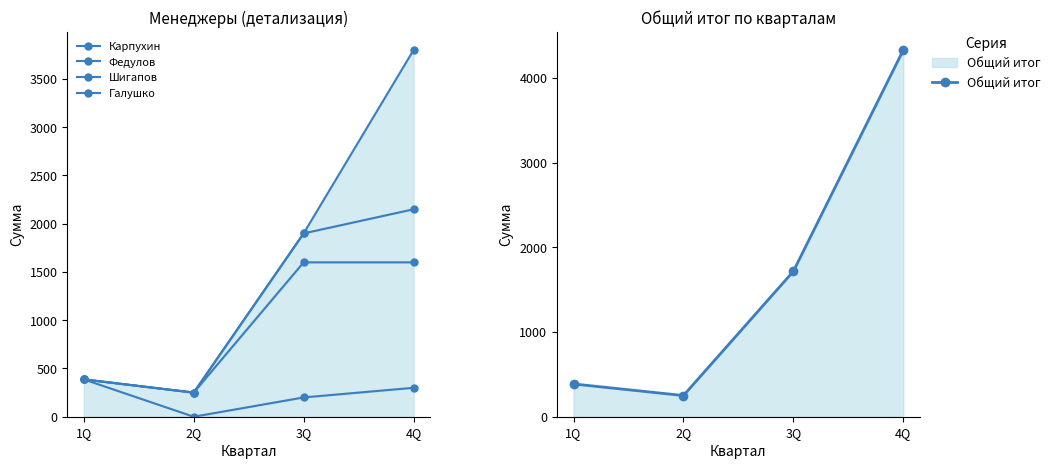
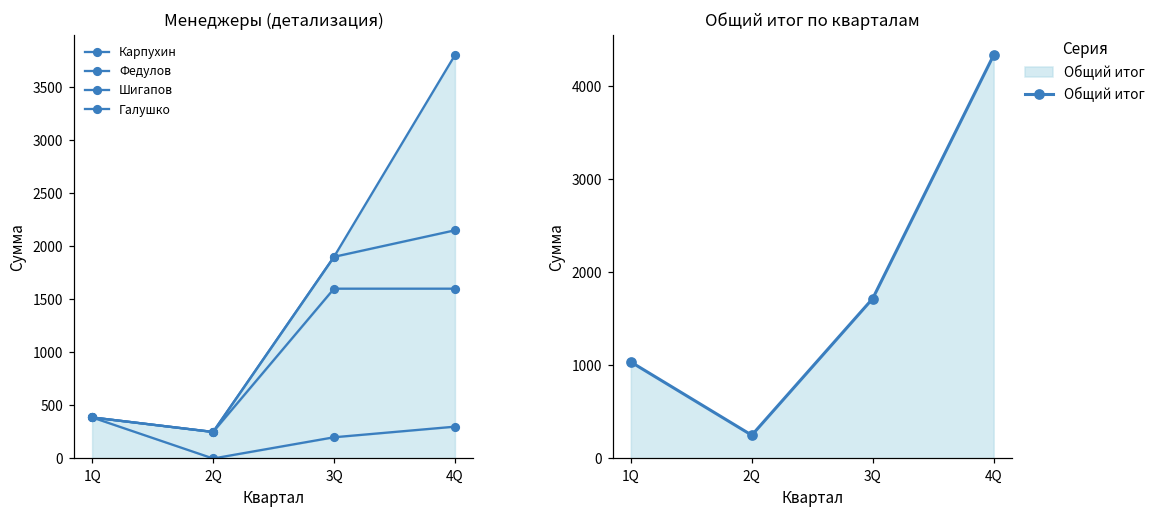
  {
    "Общий итог по кварталам": {
-     "1Q": 400,
+     "1Q": 1000,
      "2Q": 300,
      "3Q": 1700,
      "4Q": 4300
    }
  }
